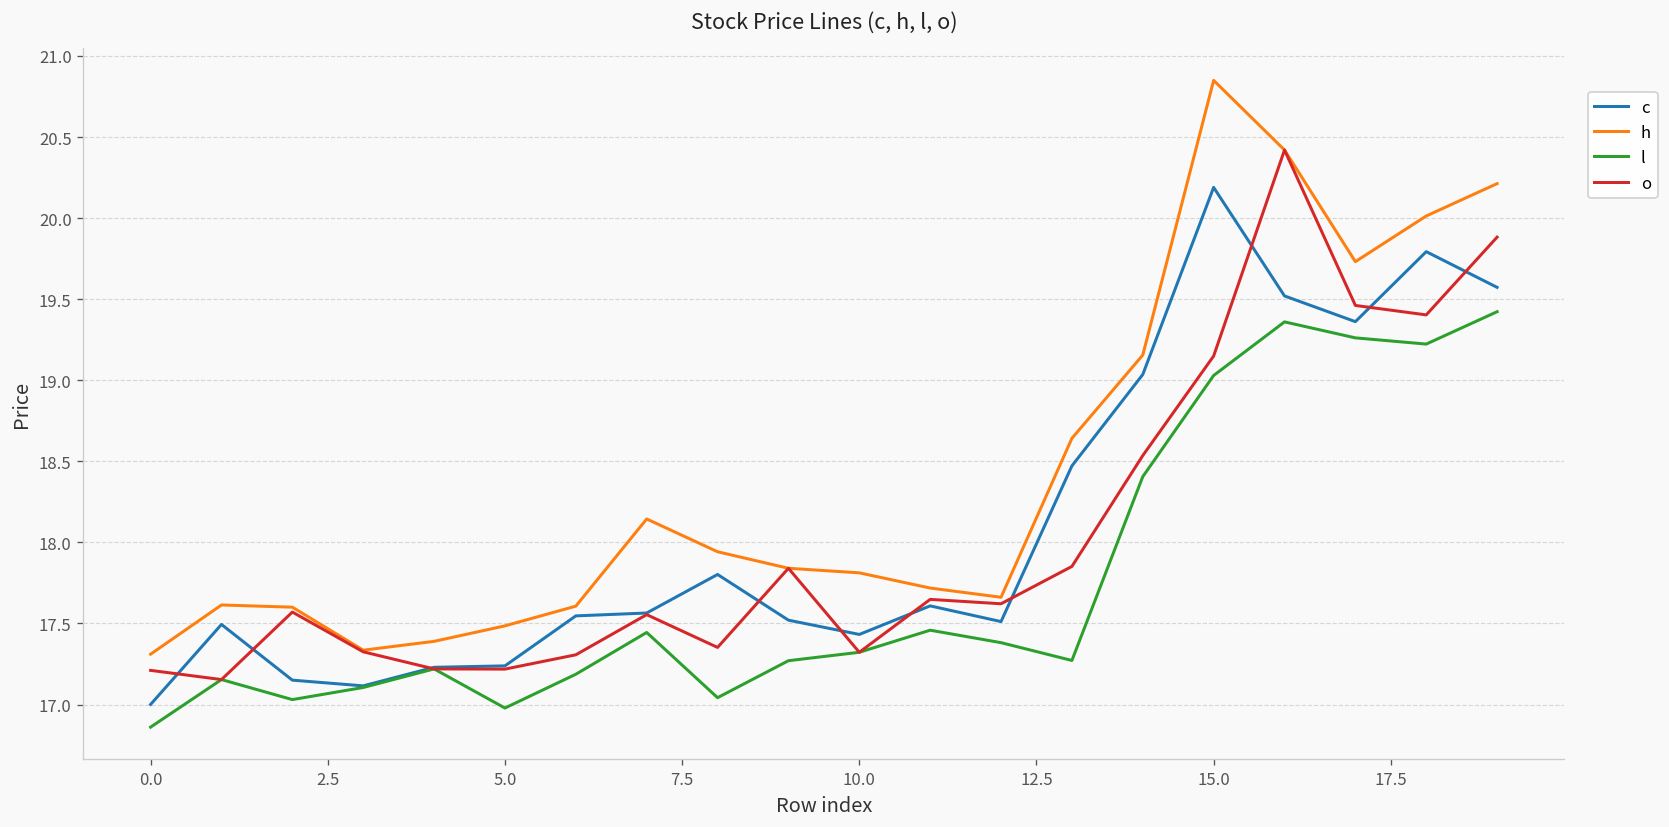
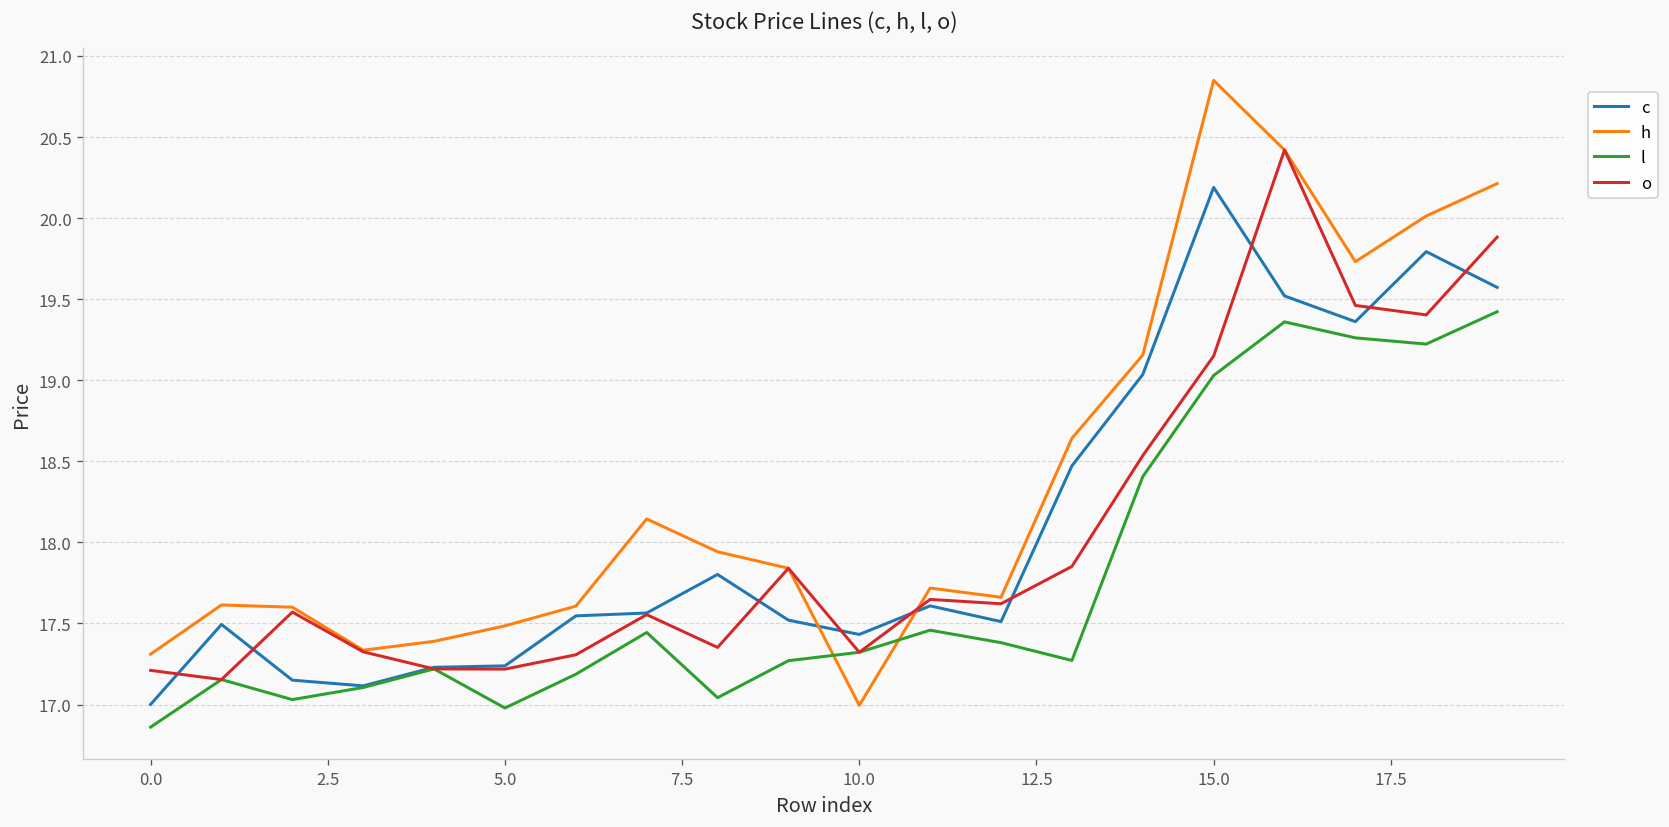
  {
    "c": {
      "0.0": 17.00,
      "5.0": 17.24,
      "10.0": 17.43,
      "15.0": 20.19
    },
    "h": {
      "0.0": 17.31,
      "5.0": 17.49,
-     "10.0": 17.81,
+     "10.0": 17.00,
      "15.0": 20.85
    },
    "l": {
      "0.0": 16.86,
      "5.0": 16.98,
      "15.0": 19.03
    },
    "o": {
      "0.0": 17.21,
      "5.0": 17.22,
      "15.0": 19.15
    }
  }
